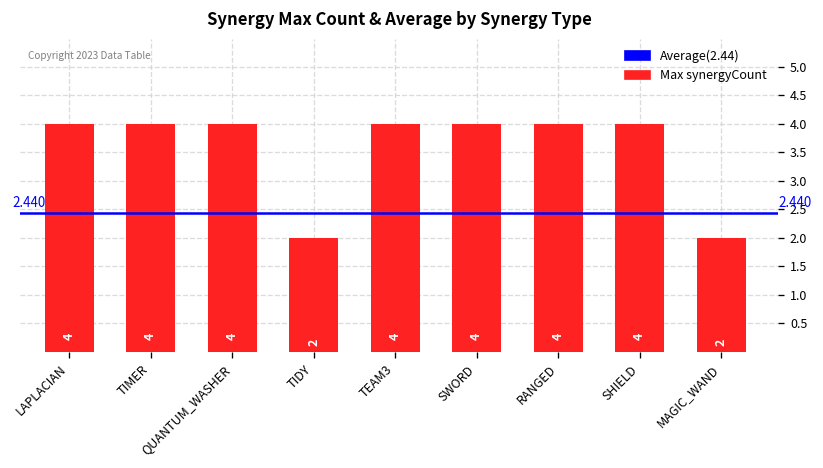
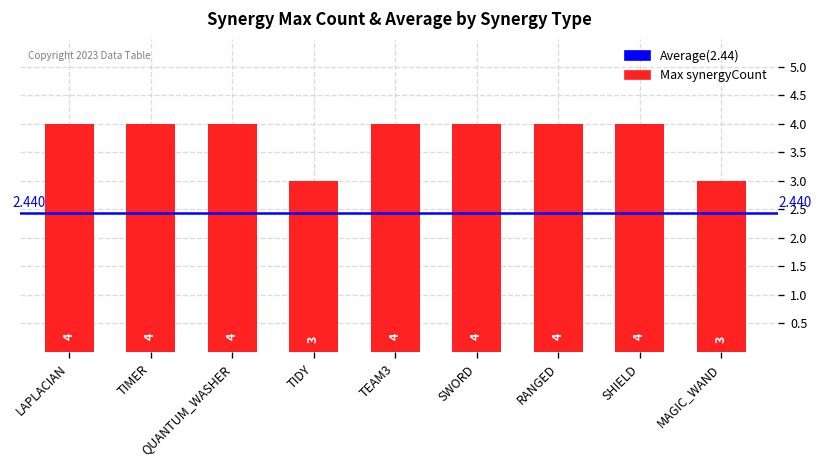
  {
    "LAPLACIAN": 4,
    "TIMER": 4,
    "QUANTUM_WASHER": 4,
-   "TIDY": 2,
+   "TIDY": 3,
    "TEAM3": 4,
    "SWORD": 4,
    "RANGED": 4,
    "SHIELD": 4,
-   "MAGIC_WAND": 2
+   "MAGIC_WAND": 3
  }
